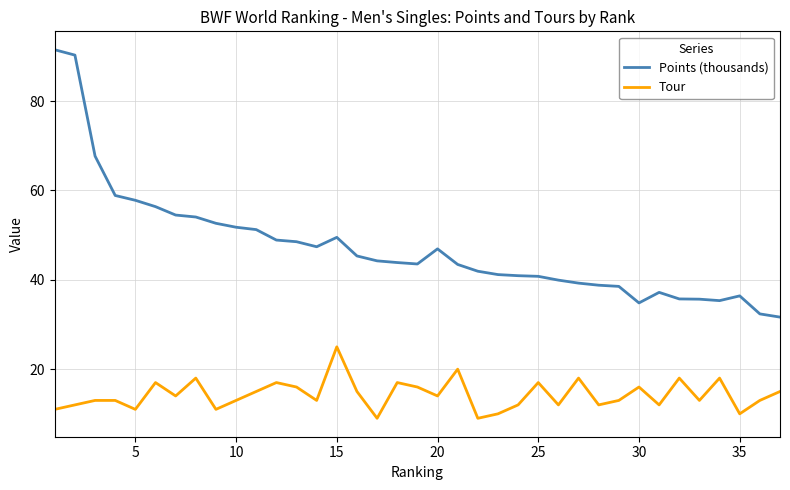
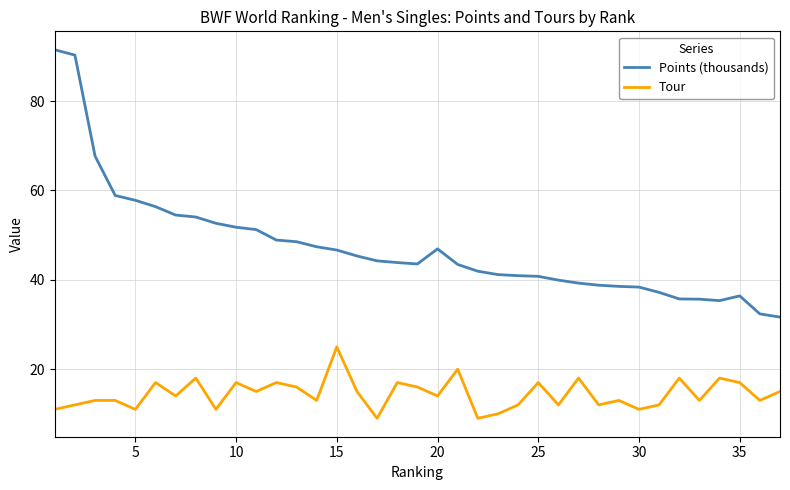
  {
    "Points (thousands)": {
      "5": 58,
      "10": 52,
-     "15": 50,
+     "15": 47,
      "20": 47,
      "25": 41,
-     "30": 35,
+     "30": 38,
      "35": 36
    },
    "Tour": {
      "5": 11,
-     "10": 13,
+     "10": 17,
      "15": 25,
      "20": 14,
      "25": 17,
-     "30": 16,
-     "35": 10
+     "30": 11,
+     "35": 17
    }
  }
